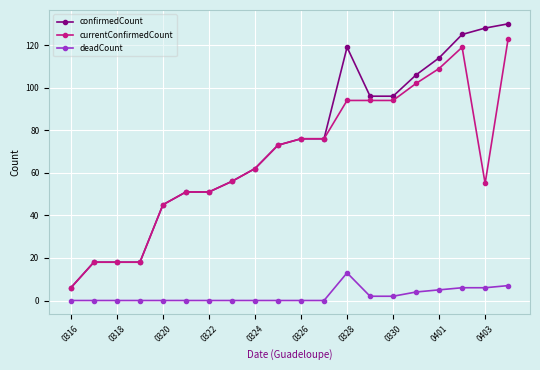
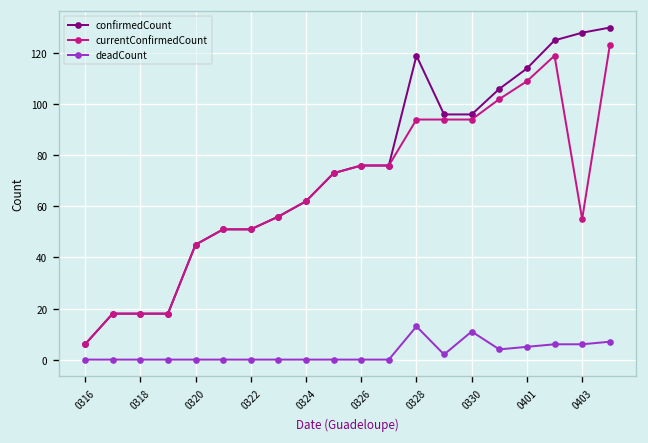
  {
    "confirmedCount": {
      "0328": 119,
      "0330": 96,
      "0401": 114,
      "0403": 128
    },
    "currentConfirmedCount": {
      "0328": 94,
      "0330": 94,
      "0401": 109,
      "0403": 55
    },
    "deadCount": {
      "0316": 0,
      "0318": 0,
      "0320": 0,
      "0322": 0,
      "0324": 0,
      "0326": 0,
      "0328": 13,
-     "0330": 2,
+     "0330": 11,
      "0401": 5,
      "0403": 6
    }
  }
